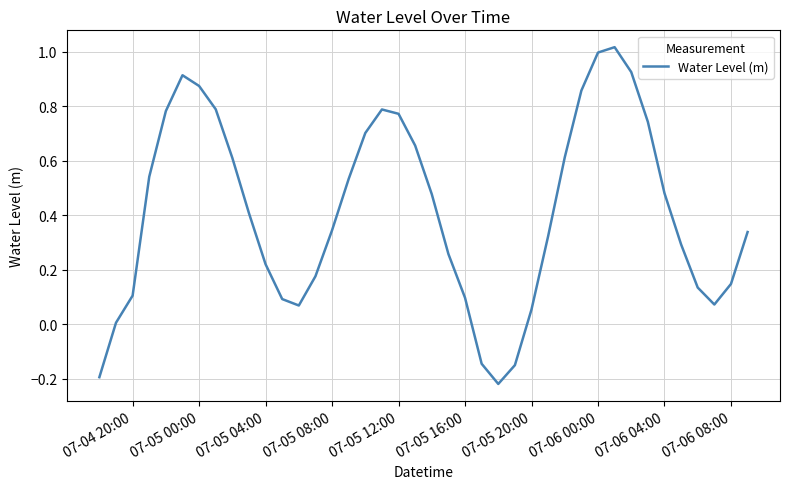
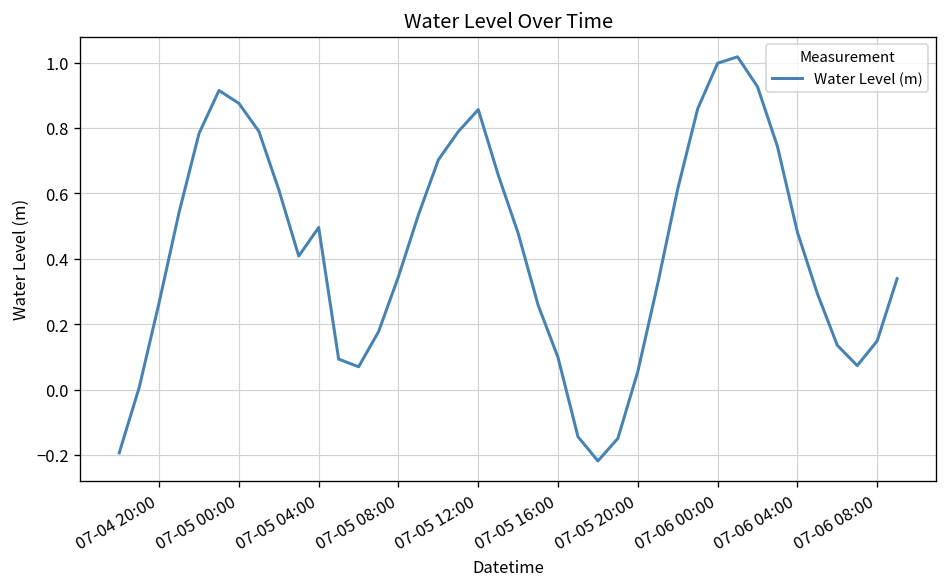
  {
-   "07-04 20:00": 0.11,
+   "07-04 20:00": 0.27,
    "07-05 00:00": 0.88,
-   "07-05 04:00": 0.22,
+   "07-05 04:00": 0.50,
    "07-05 08:00": 0.35,
-   "07-05 12:00": 0.77,
+   "07-05 12:00": 0.86,
    "07-05 16:00": 0.10,
    "07-05 20:00": 0.06,
    "07-06 00:00": 1.00,
    "07-06 04:00": 0.48,
    "07-06 08:00": 0.15
  }
